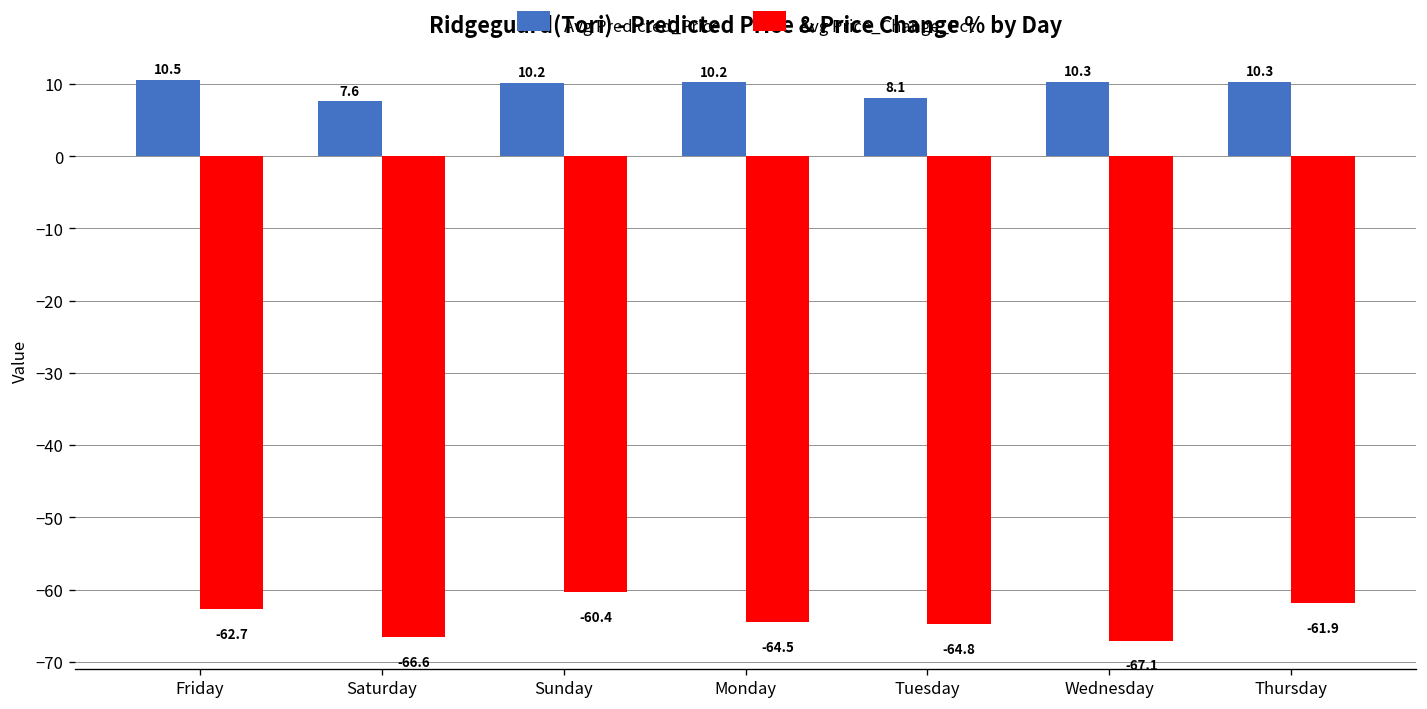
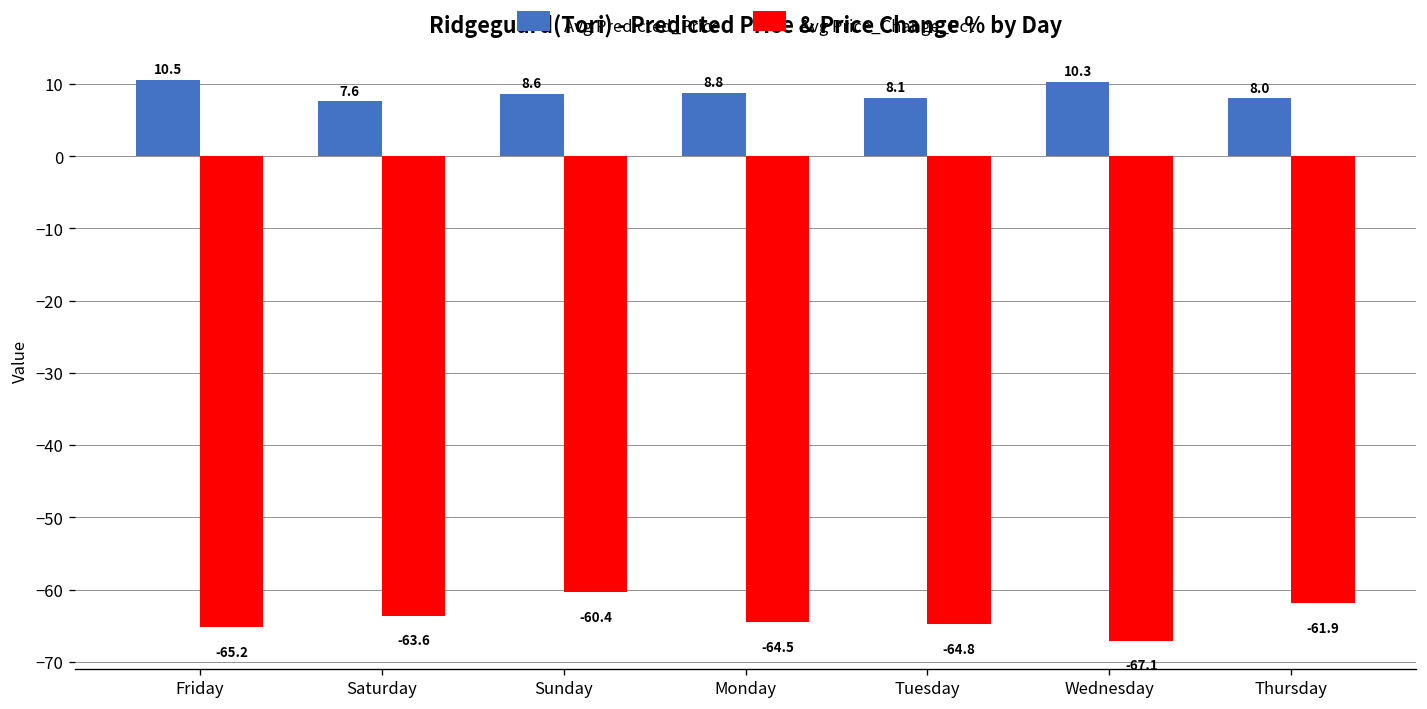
  {
    "Avg Predicted_Price": {
      "Friday": 10.5,
      "Saturday": 7.6,
-     "Sunday": 10.2,
-     "Monday": 10.2,
+     "Sunday": 8.6,
+     "Monday": 8.8,
      "Tuesday": 8.1,
      "Wednesday": 10.3,
-     "Thursday": 10.3
+     "Thursday": 8.0
    },
    "Avg Price_Change_Pct": {
-     "Friday": -62.7,
-     "Saturday": -66.6,
+     "Friday": -65.2,
+     "Saturday": -63.6,
      "Sunday": -60.4,
      "Monday": -64.5,
      "Tuesday": -64.8,
      "Wednesday": -67.1,
      "Thursday": -61.9
    }
  }
